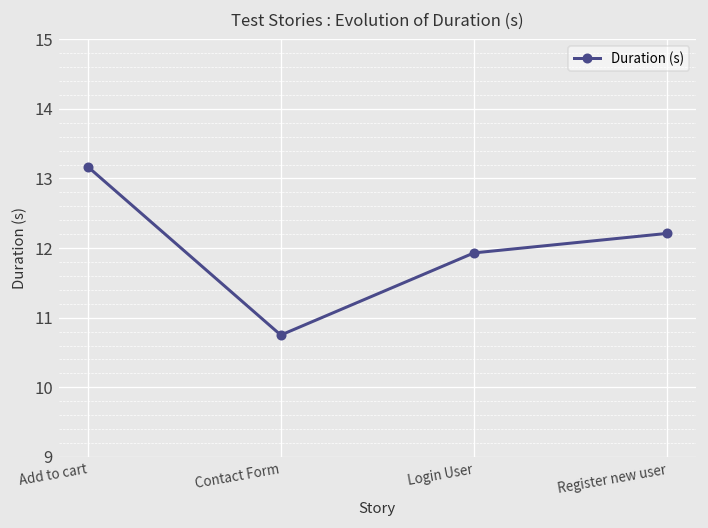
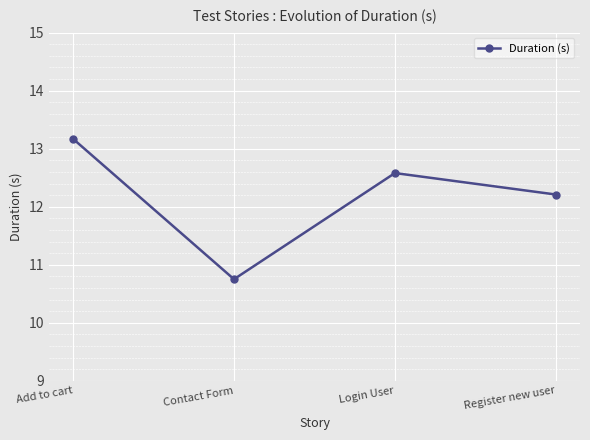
  {
    "Add to cart": 13.2,
    "Contact Form": 10.8,
-   "Login User": 11.9,
+   "Login User": 12.6,
    "Register new user": 12.2
  }
